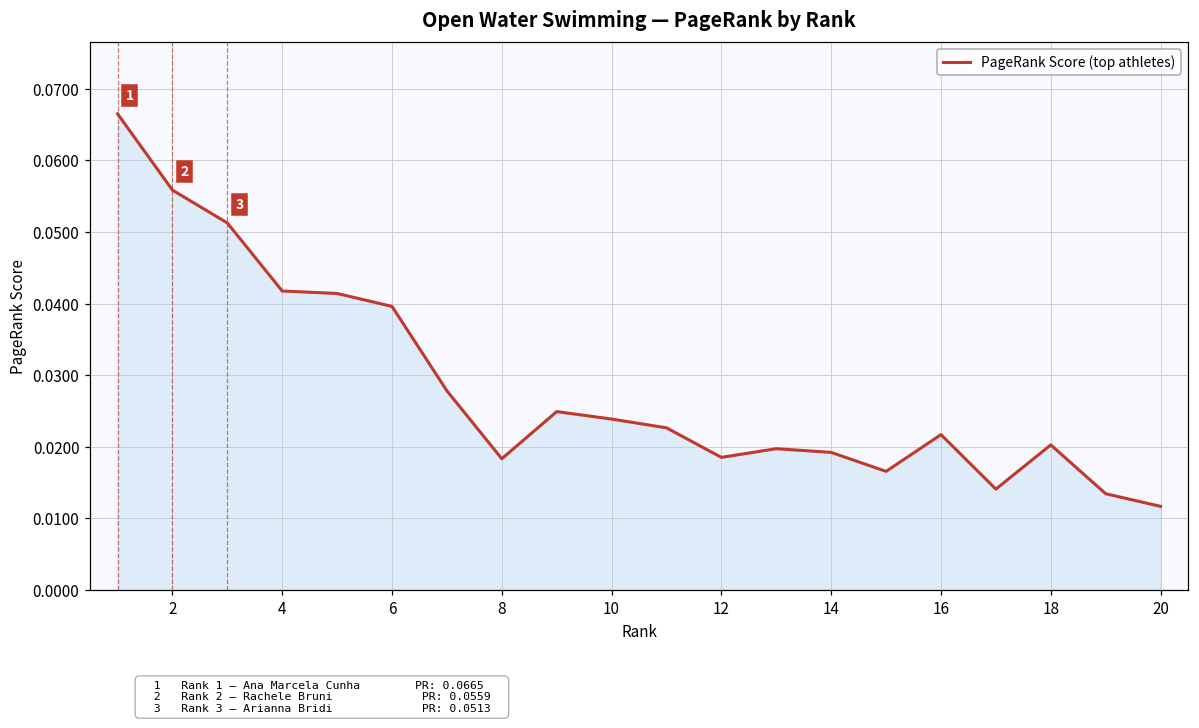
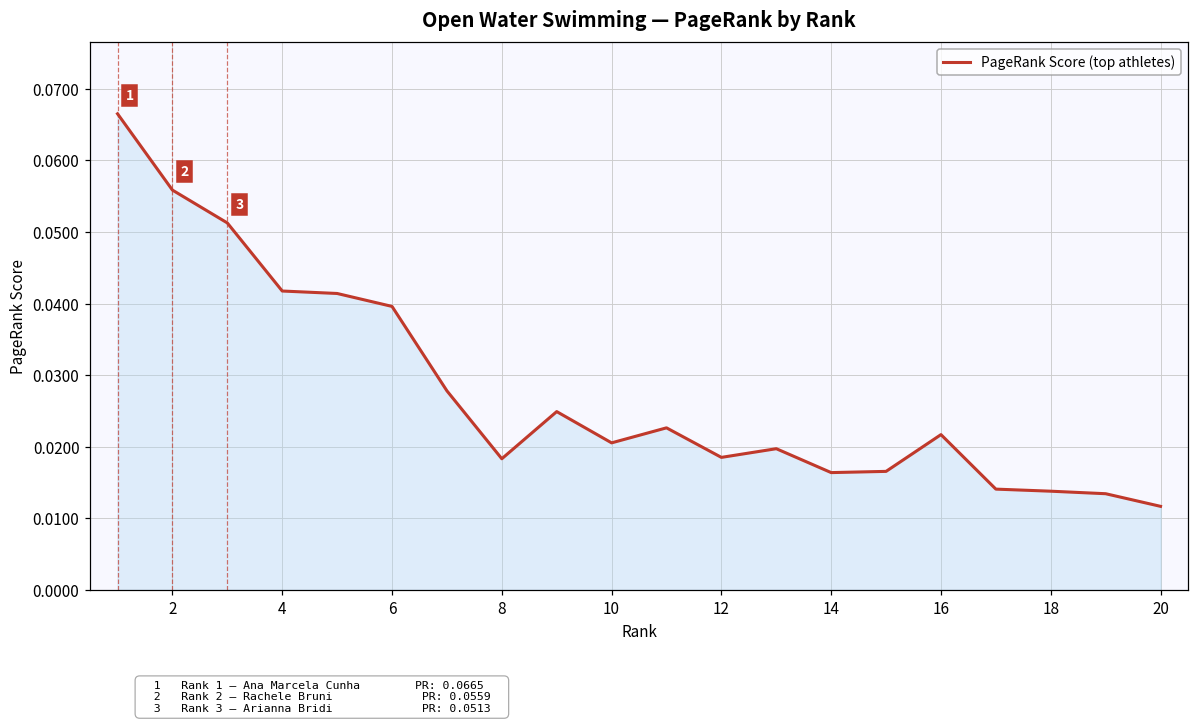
  {
    "4": 0.042,
    "6": 0.040,
    "8": 0.018,
-   "10": 0.024,
+   "10": 0.021,
    "12": 0.019,
-   "14": 0.019,
+   "14": 0.016,
    "16": 0.022,
-   "18": 0.020,
+   "18": 0.014,
    "20": 0.012
  }
